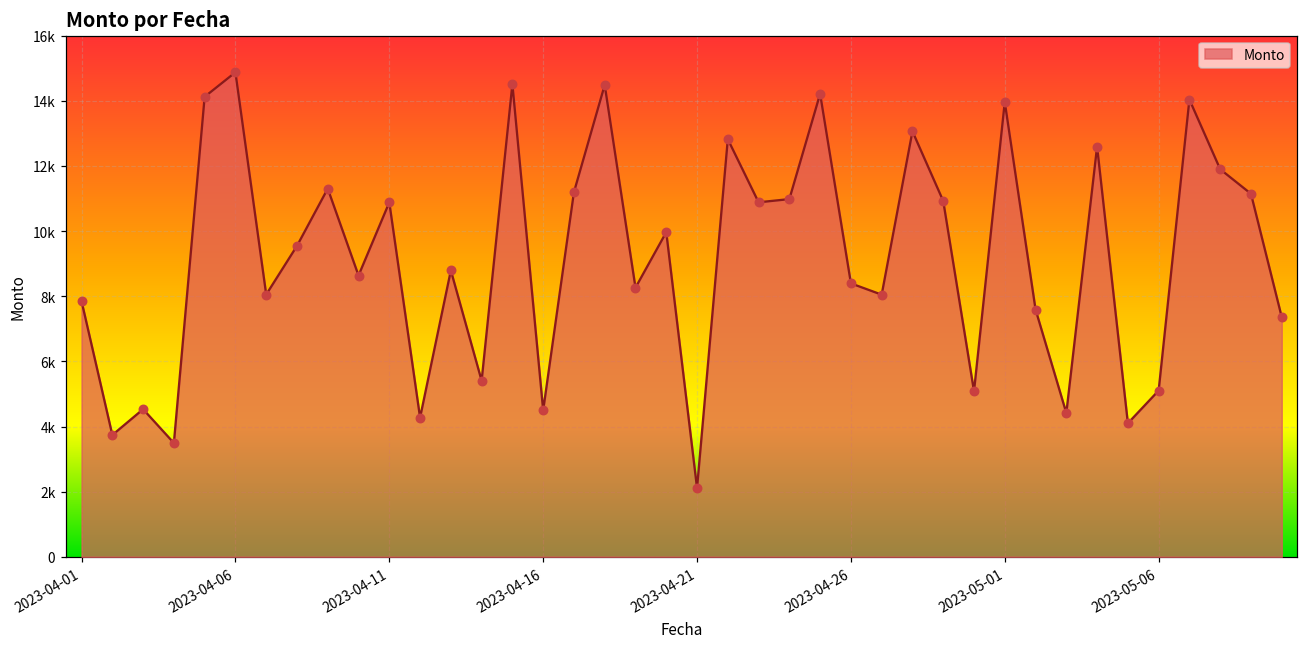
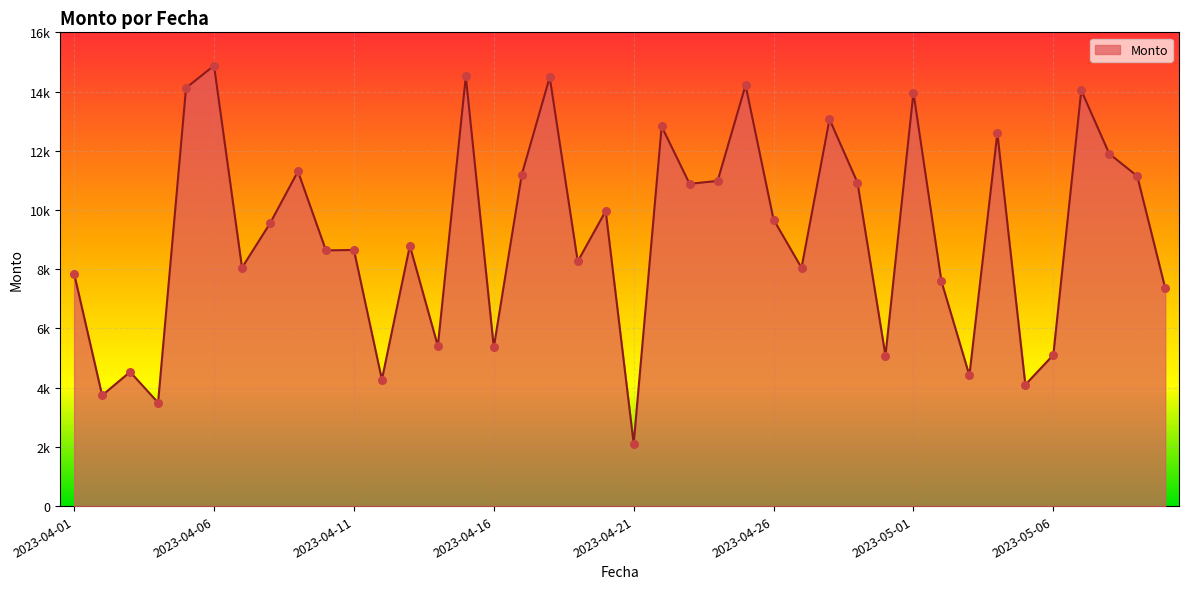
  {
    "2023-04-01": 7800,
    "2023-04-06": 14900,
-   "2023-04-11": 10900,
-   "2023-04-16": 4500,
+   "2023-04-11": 8700,
+   "2023-04-16": 5400,
    "2023-04-21": 2100,
-   "2023-04-26": 8400,
+   "2023-04-26": 9700,
    "2023-05-01": 14000,
    "2023-05-06": 5100
  }
